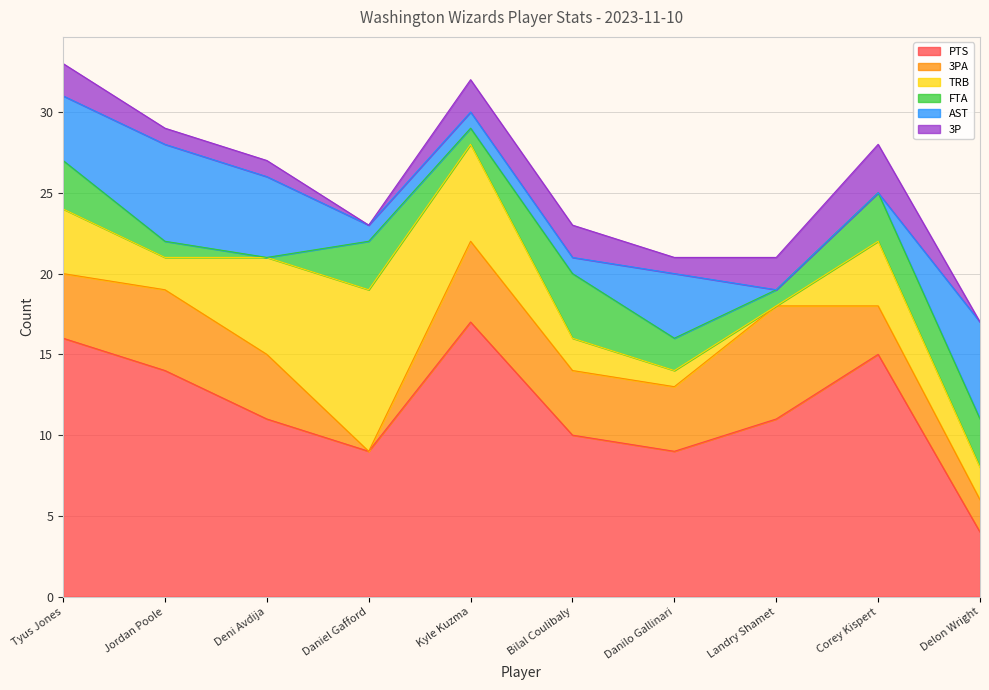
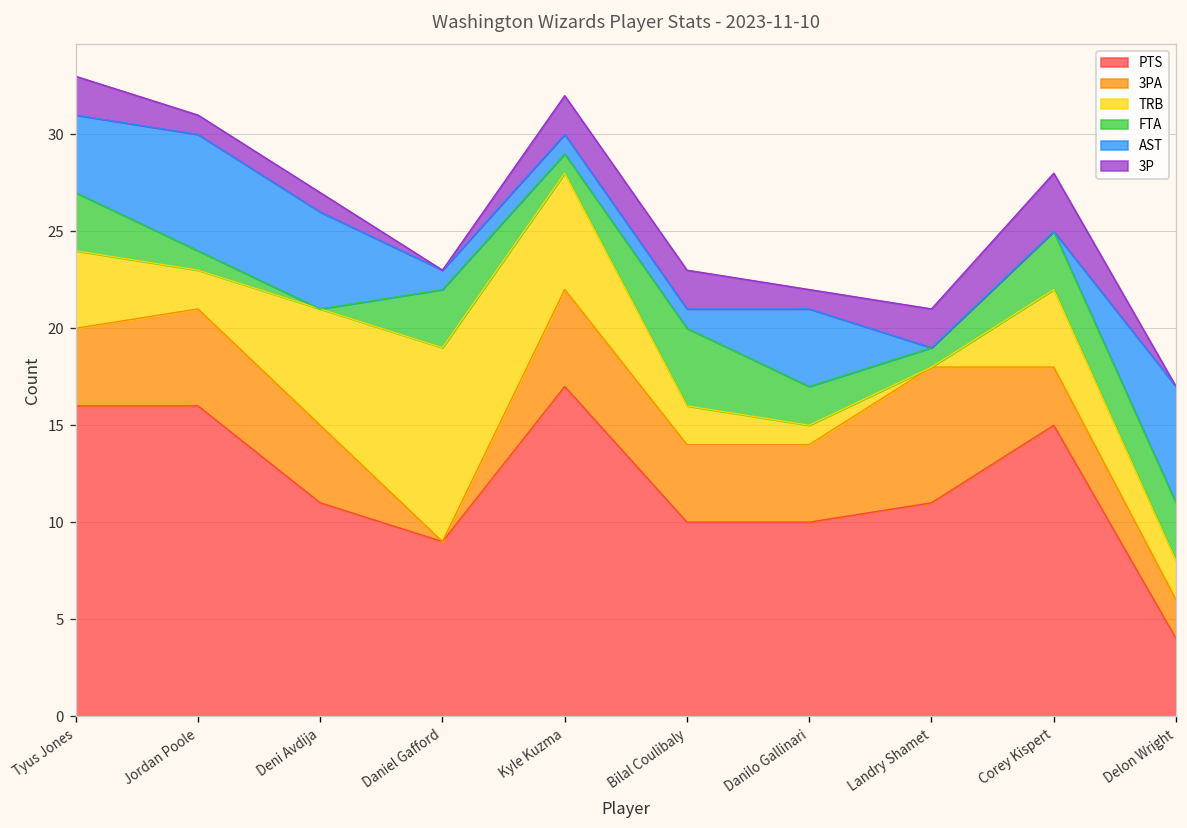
  {
    "PTS": {
      "Tyus Jones": 16,
-     "Jordan Poole": 14,
+     "Jordan Poole": 16,
      "Deni Avdija": 11,
      "Kyle Kuzma": 17,
      "Bilal Coulibaly": 10,
-     "Danilo Gallinari": 9,
+     "Danilo Gallinari": 10,
      "Landry Shamet": 11,
      "Corey Kispert": 15,
      "Delon Wright": 4
    },
    "3PA": {
      "Tyus Jones": 4,
      "Jordan Poole": 5,
      "Deni Avdija": 4,
      "Kyle Kuzma": 5,
      "Bilal Coulibaly": 4,
      "Danilo Gallinari": 4,
      "Corey Kispert": 3,
      "Delon Wright": 2
    },
    "TRB": {
      "Tyus Jones": 4,
      "Jordan Poole": 2,
      "Daniel Gafford": 10,
      "Kyle Kuzma": 6,
      "Bilal Coulibaly": 2,
      "Danilo Gallinari": 1,
      "Corey Kispert": 4,
      "Delon Wright": 2
    },
    "FTA": {
      "Tyus Jones": 3,
      "Jordan Poole": 1,
      "Daniel Gafford": 3,
      "Kyle Kuzma": 1,
      "Bilal Coulibaly": 4,
      "Danilo Gallinari": 2,
      "Delon Wright": 3
    },
    "AST": {
      "Tyus Jones": 4,
      "Jordan Poole": 6,
      "Deni Avdija": 5,
      "Kyle Kuzma": 1,
      "Bilal Coulibaly": 1,
      "Danilo Gallinari": 4
    },
    "3P": {
      "Tyus Jones": 2,
      "Jordan Poole": 1,
      "Deni Avdija": 1,
      "Kyle Kuzma": 2,
      "Bilal Coulibaly": 2,
      "Danilo Gallinari": 1,
      "Landry Shamet": 2,
      "Corey Kispert": 3
    }
  }
